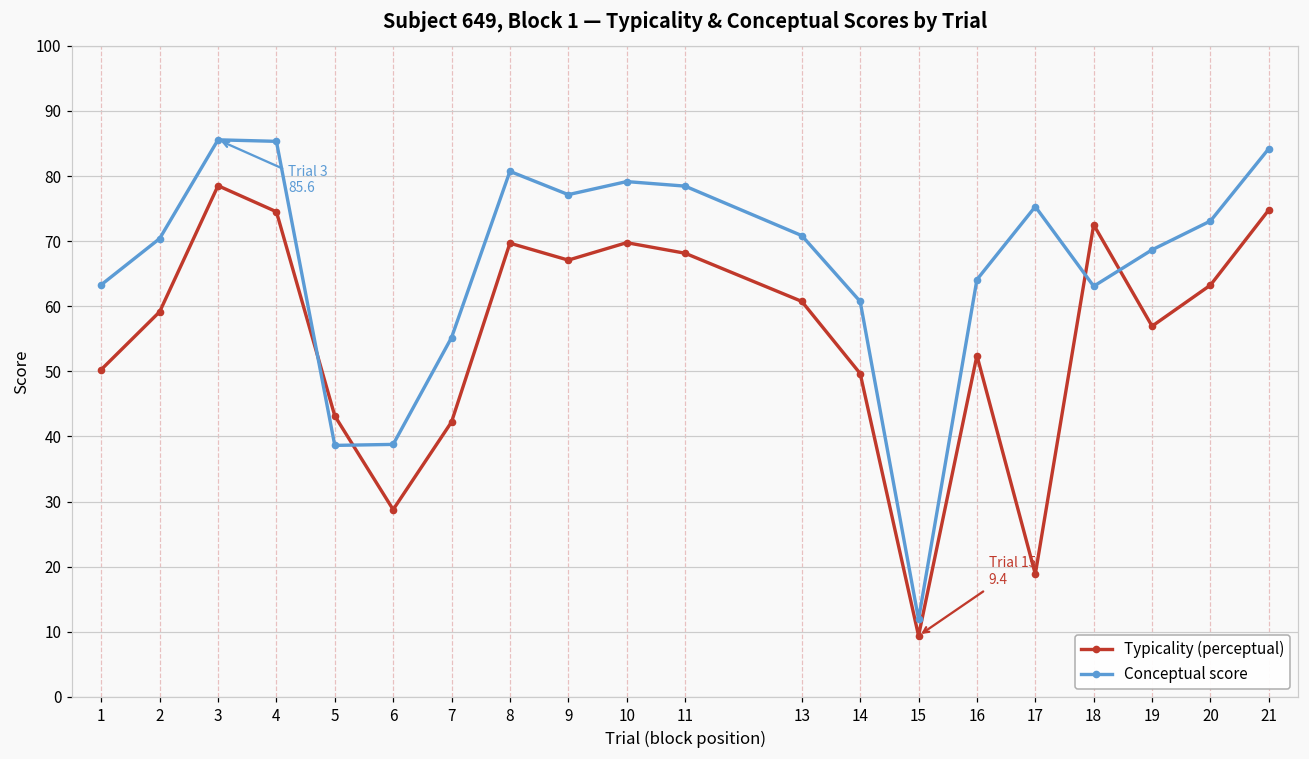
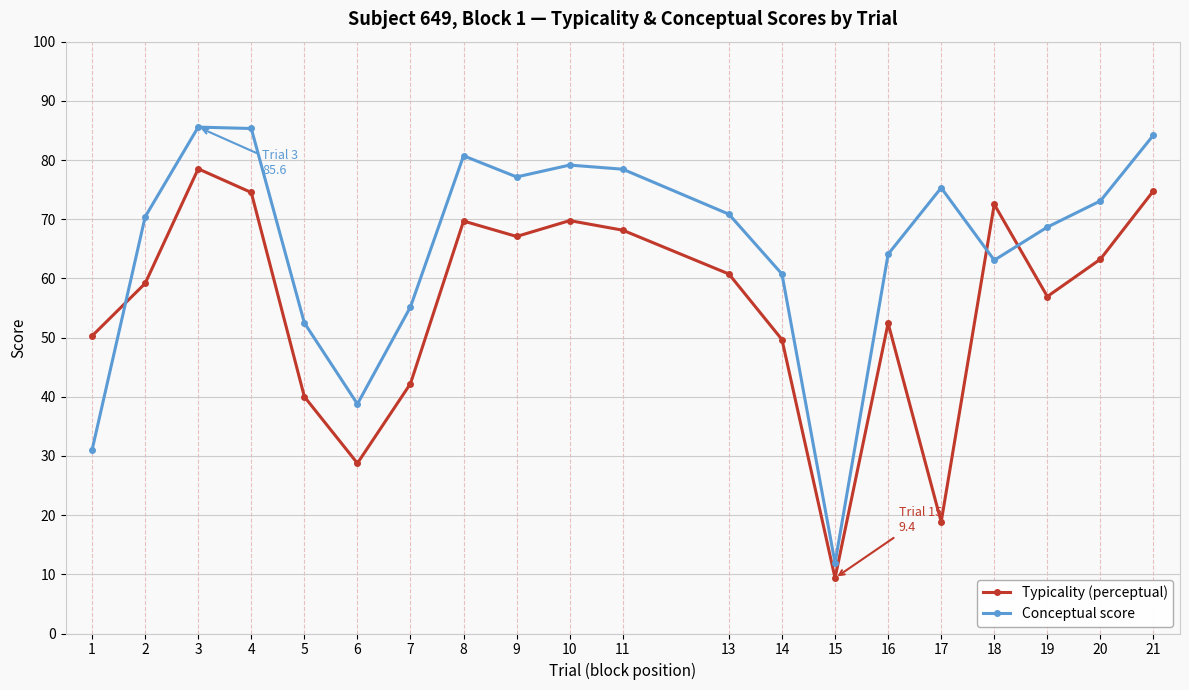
  {
    "Typicality (perceptual)": {
      "1": 50,
      "2": 59,
      "3": 79,
      "4": 75,
-     "5": 43,
+     "5": 40,
      "6": 29,
      "7": 42,
      "8": 70,
      "9": 67,
      "10": 70,
      "11": 68,
      "13": 61,
      "14": 50,
      "15": 9,
      "16": 52,
      "18": 73,
      "19": 57,
      "20": 63,
      "21": 75
    },
    "Conceptual score": {
-     "1": 63,
+     "1": 31,
      "2": 70,
      "3": 86,
-     "5": 39,
+     "5": 52,
      "6": 39,
      "7": 55,
      "8": 81,
      "9": 77,
      "10": 79,
      "11": 78,
      "13": 71,
      "14": 61,
      "15": 12,
      "16": 64,
      "17": 75,
      "18": 63,
      "19": 69,
      "20": 73,
      "21": 84
    }
  }
